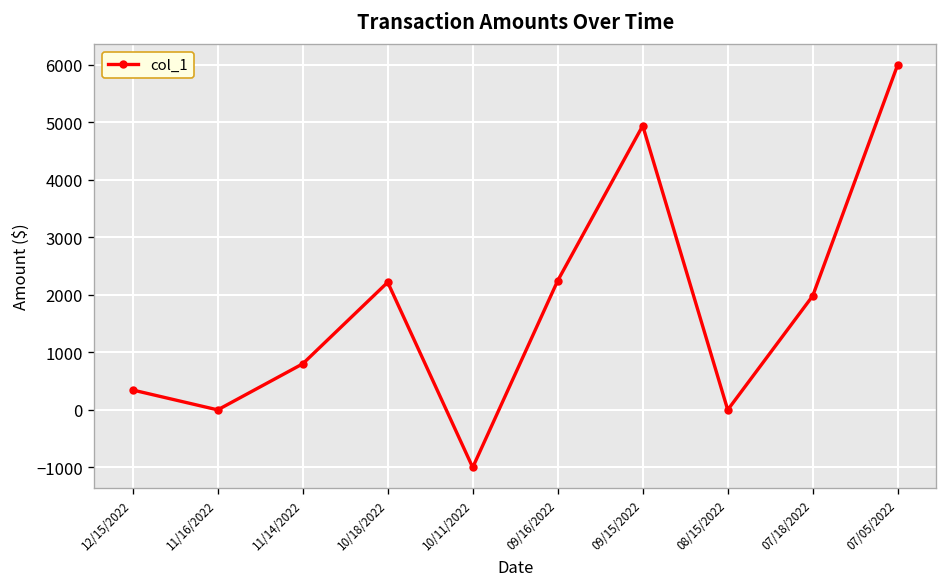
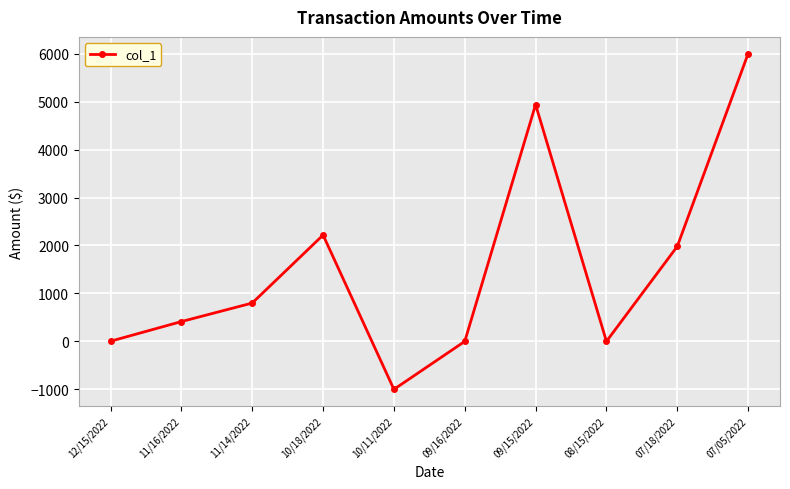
  {
-   "12/15/2022": 300,
-   "11/16/2022": 0,
+   "12/15/2022": 0,
+   "11/16/2022": 400,
    "11/14/2022": 800,
    "10/18/2022": 2200,
    "10/11/2022": -1000,
-   "09/16/2022": 2200,
+   "09/16/2022": 0,
    "09/15/2022": 4900,
    "08/15/2022": 0,
    "07/18/2022": 2000,
    "07/05/2022": 6000
  }
